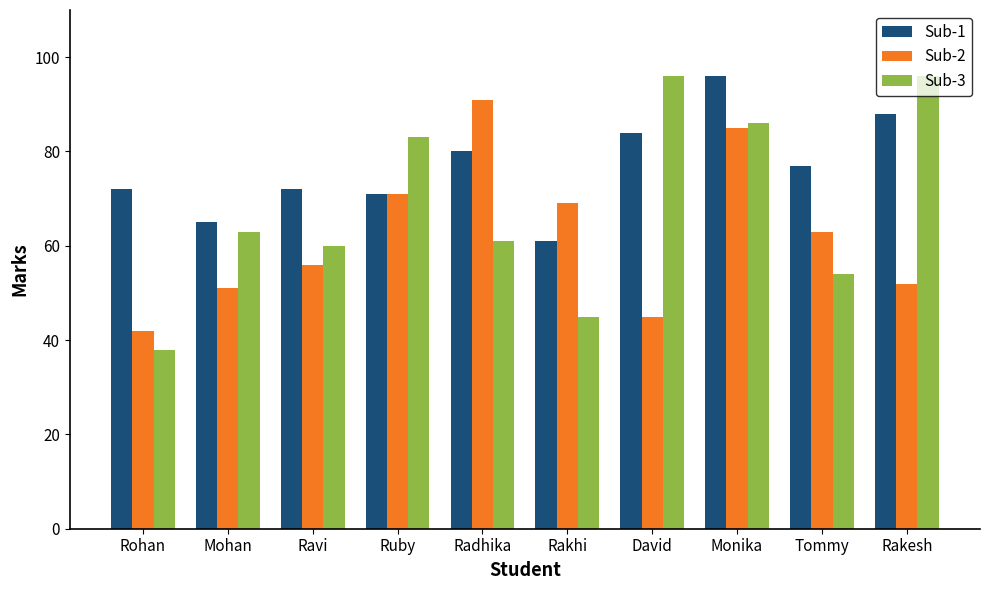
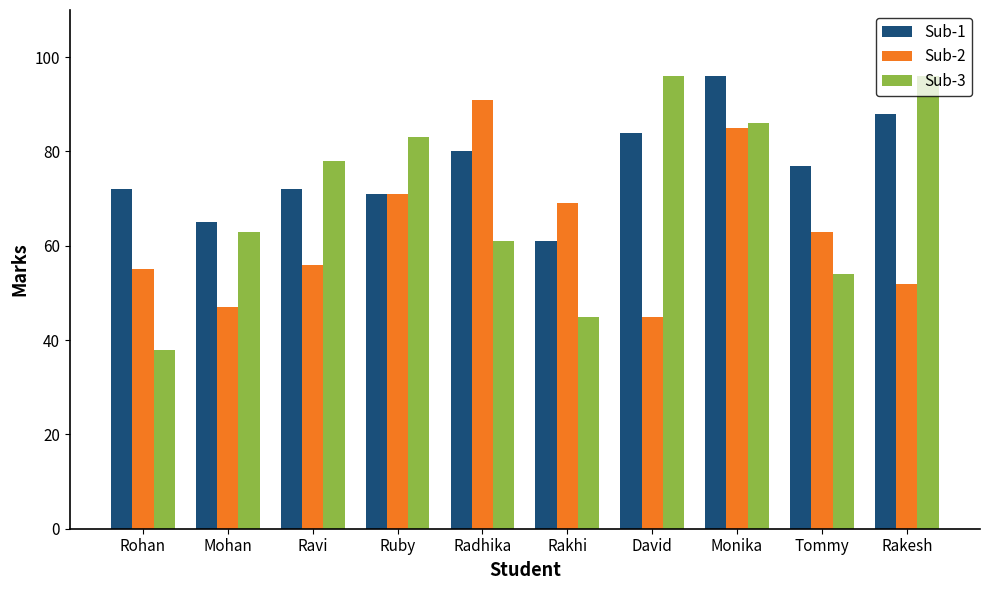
  {
    "Sub-1": {
      "Rohan": 72,
      "Mohan": 65,
      "Ravi": 72,
      "Ruby": 71,
      "Radhika": 80,
      "Rakhi": 61,
      "David": 84,
      "Monika": 96,
      "Tommy": 77,
      "Rakesh": 88
    },
    "Sub-2": {
-     "Rohan": 42,
-     "Mohan": 51,
+     "Rohan": 55,
+     "Mohan": 47,
      "Ravi": 56,
      "Ruby": 71,
      "Radhika": 91,
      "Rakhi": 69,
      "David": 45,
      "Monika": 85,
      "Tommy": 63,
      "Rakesh": 52
    },
    "Sub-3": {
      "Rohan": 38,
      "Mohan": 63,
-     "Ravi": 60,
+     "Ravi": 78,
      "Ruby": 83,
      "Radhika": 61,
      "Rakhi": 45,
      "David": 96,
      "Monika": 86,
      "Tommy": 54
    }
  }
